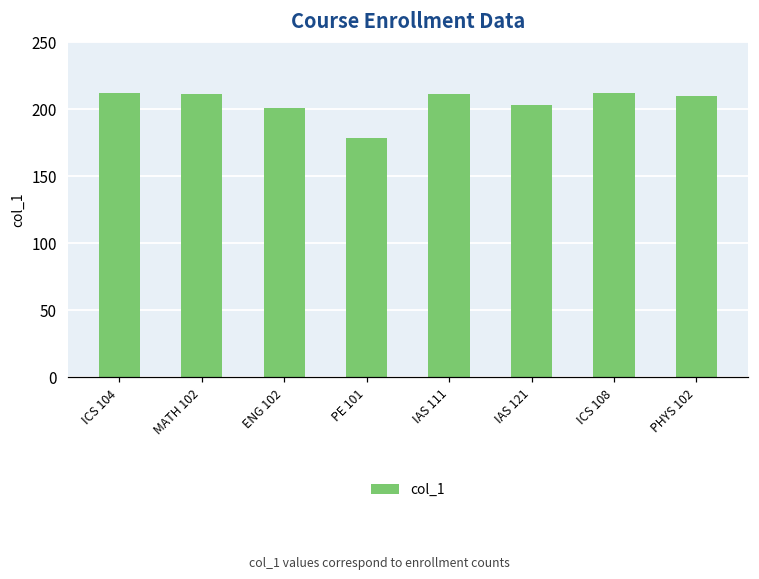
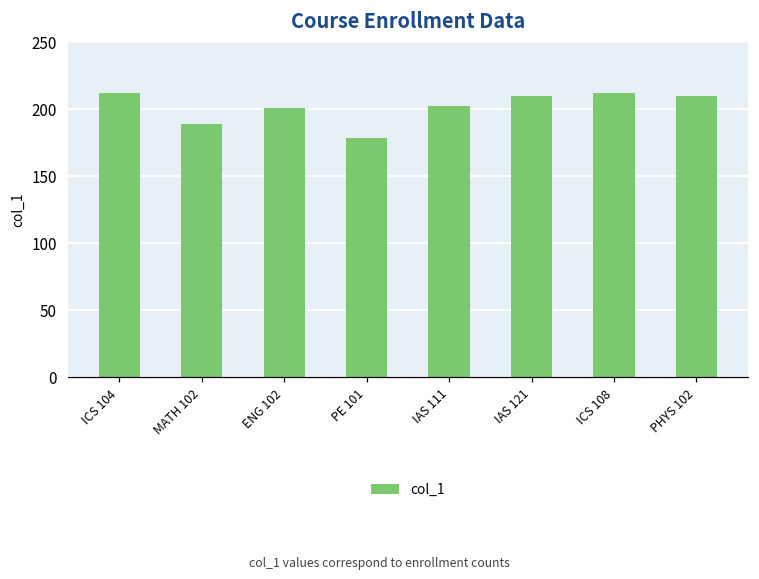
  {
    "ICS 104": 212,
-   "MATH 102": 211,
+   "MATH 102": 189,
    "ENG 102": 201,
    "PE 101": 178,
-   "IAS 111": 211,
-   "IAS 121": 203,
+   "IAS 111": 202,
+   "IAS 121": 210,
    "ICS 108": 212,
    "PHYS 102": 210
  }
